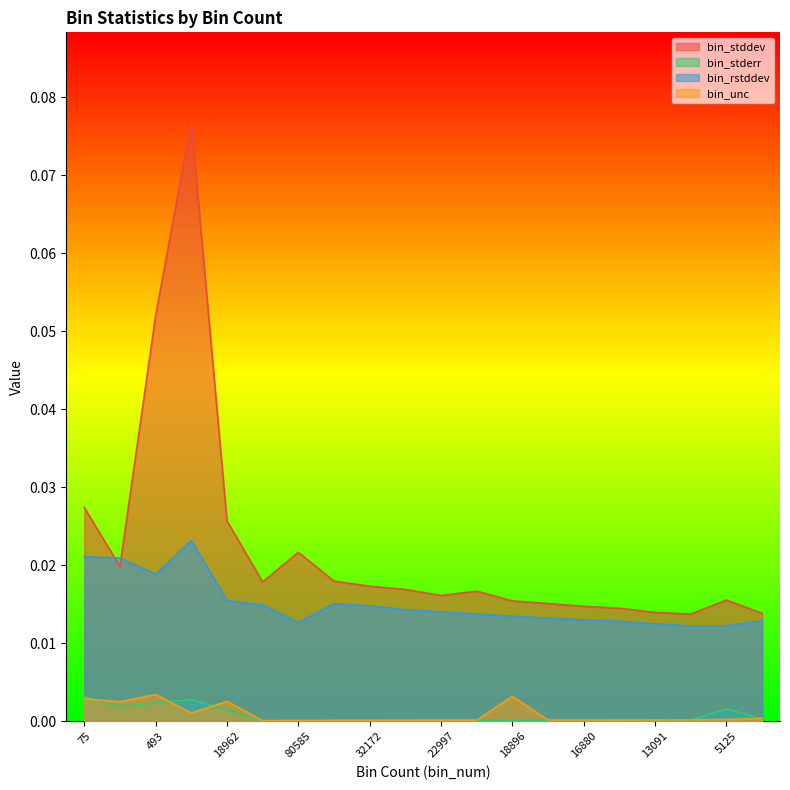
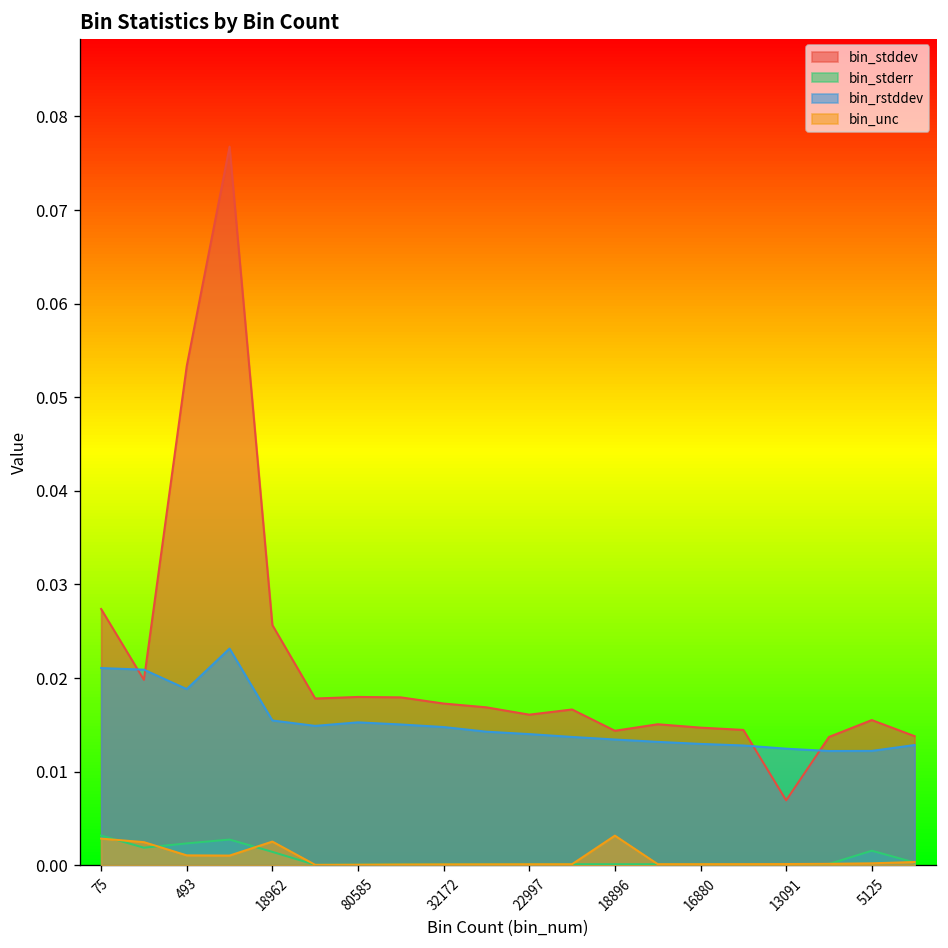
  {
    "bin_stddev": {
      "75": 0.027,
-     "493": 0.052,
+     "493": 0.053,
      "18962": 0.026,
-     "80585": 0.022,
+     "80585": 0.018,
      "32172": 0.017,
      "22997": 0.016,
-     "18896": 0.015,
+     "18896": 0.014,
      "16880": 0.015,
-     "13091": 0.014,
+     "13091": 0.007,
      "5125": 0.016
    },
    "bin_stderr": {
      "75": 0.003,
      "493": 0.002,
      "18962": 0.001,
      "18896": 0.000,
      "5125": 0.002
    },
    "bin_rstddev": {
      "75": 0.021,
      "493": 0.019,
      "18962": 0.015,
-     "80585": 0.013,
+     "80585": 0.015,
      "32172": 0.015,
      "22997": 0.014,
      "18896": 0.013,
      "16880": 0.013,
      "13091": 0.012,
      "5125": 0.012
    },
    "bin_unc": {
      "75": 0.003,
-     "493": 0.003,
+     "493": 0.001,
      "18962": 0.003,
      "18896": 0.003,
      "5125": 0.000
    }
  }
